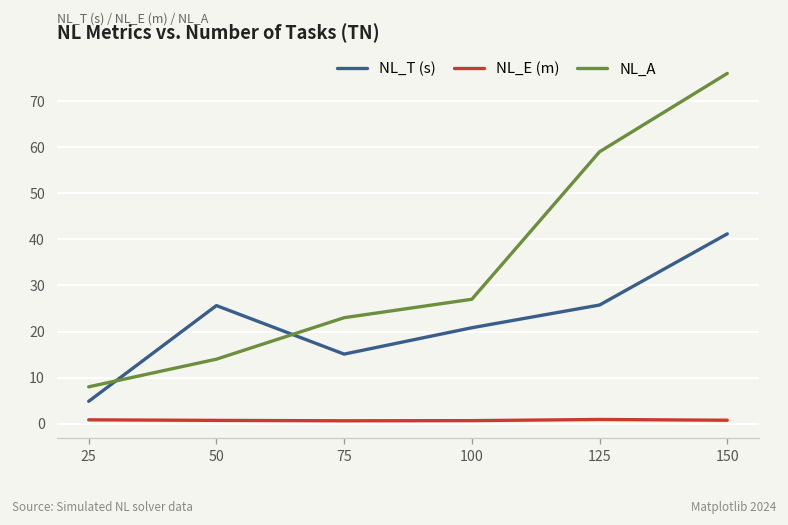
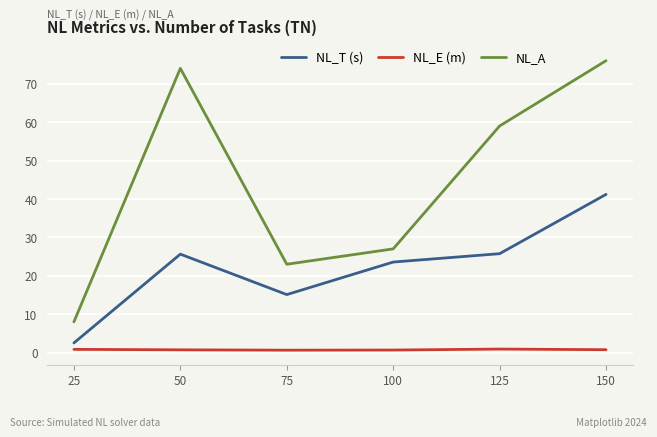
  {
    "NL_T (s)": {
-     "25": 5,
+     "25": 3,
      "50": 26,
      "75": 15,
-     "100": 21,
+     "100": 24,
      "125": 26,
      "150": 41
    },
    "NL_E (m)": {
      "25": 1,
      "50": 1,
      "75": 1,
      "100": 1,
      "125": 1,
      "150": 1
    },
    "NL_A": {
      "25": 8,
-     "50": 14,
+     "50": 74,
      "75": 23,
      "100": 27,
      "125": 59,
      "150": 76
    }
  }
